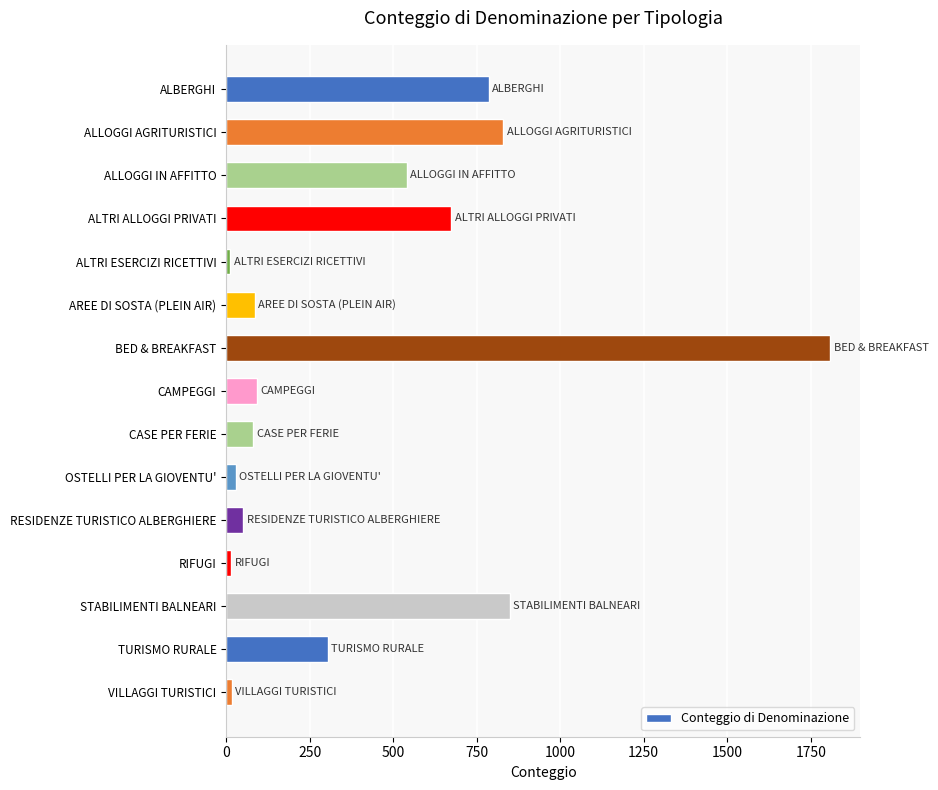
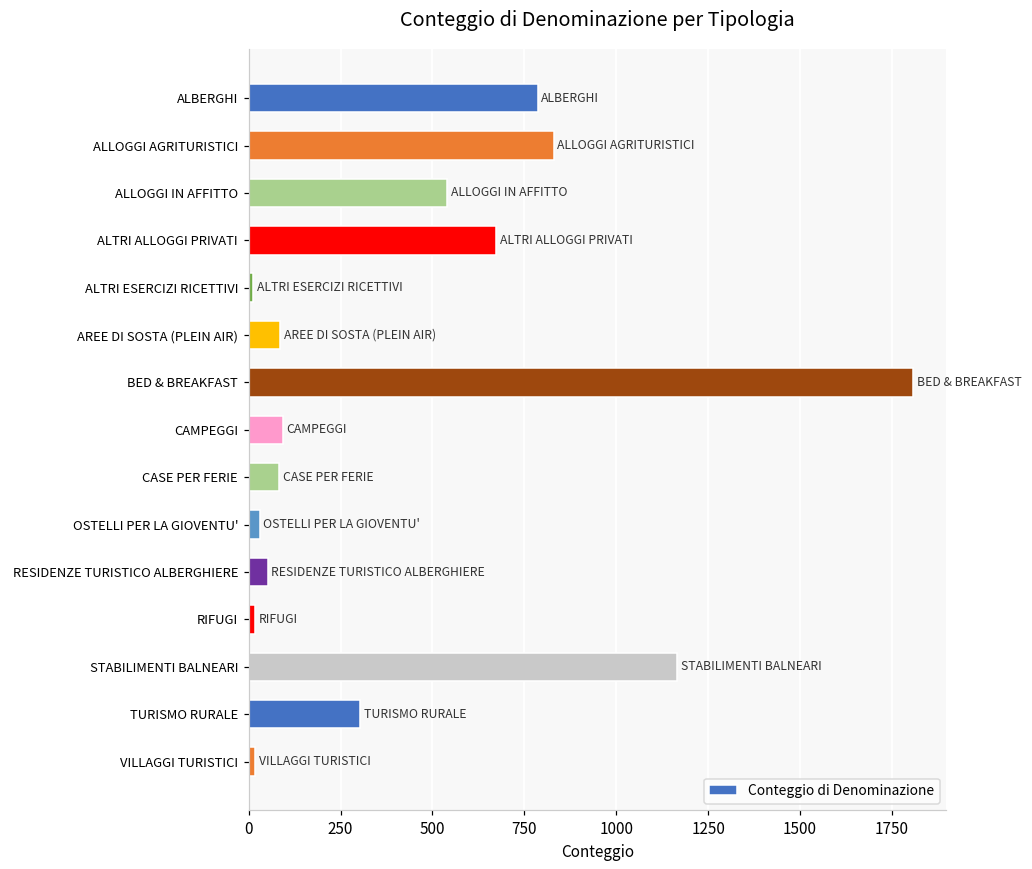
  {
    "ALBERGHI": 790,
    "ALLOGGI AGRITURISTICI": 830,
    "ALLOGGI IN AFFITTO": 540,
    "ALTRI ALLOGGI PRIVATI": 670,
    "ALTRI ESERCIZI RICETTIVI": 10,
    "AREE DI SOSTA (PLEIN AIR)": 90,
    "BED & BREAKFAST": 1810,
    "CAMPEGGI": 90,
    "CASE PER FERIE": 80,
    "OSTELLI PER LA GIOVENTU'": 30,
    "RESIDENZE TURISTICO ALBERGHIERE": 50,
    "RIFUGI": 20,
-   "STABILIMENTI BALNEARI": 850,
+   "STABILIMENTI BALNEARI": 1170,
    "TURISMO RURALE": 300,
    "VILLAGGI TURISTICI": 20
  }
